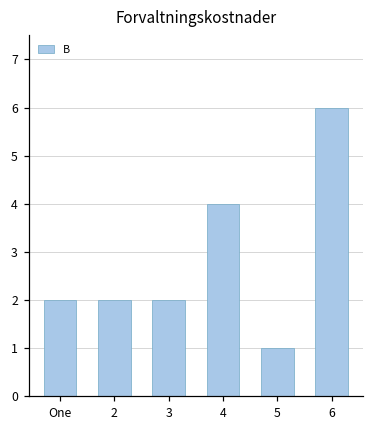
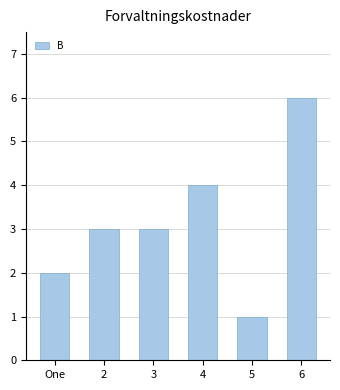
  {
    "One": 2,
-   "2": 2,
-   "3": 2,
+   "2": 3,
+   "3": 3,
    "4": 4,
    "5": 1,
    "6": 6
  }
